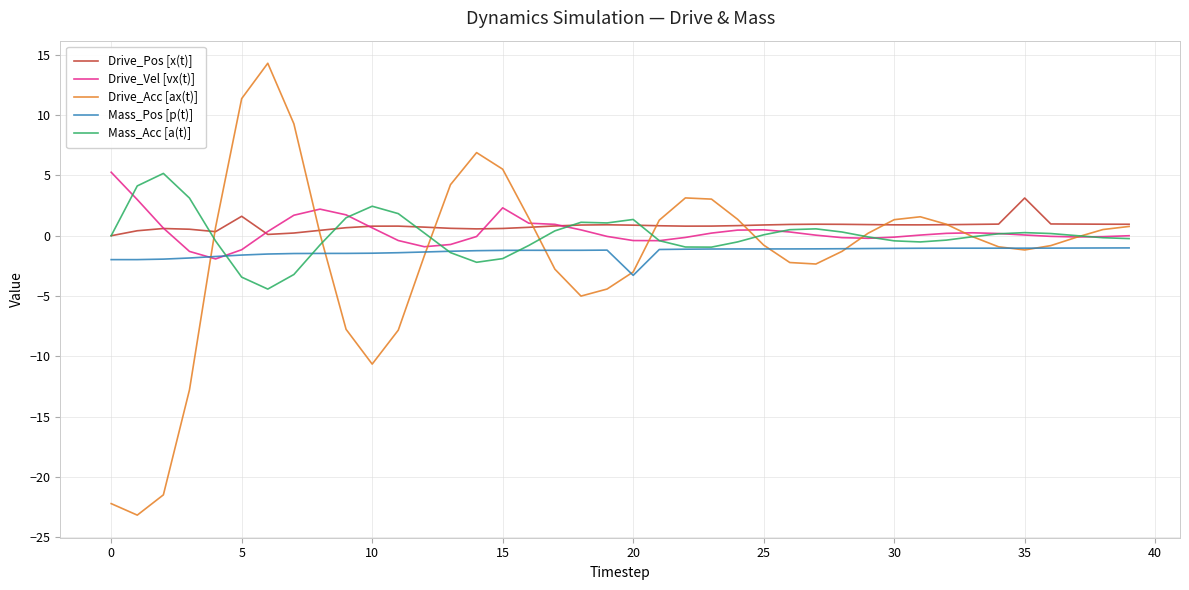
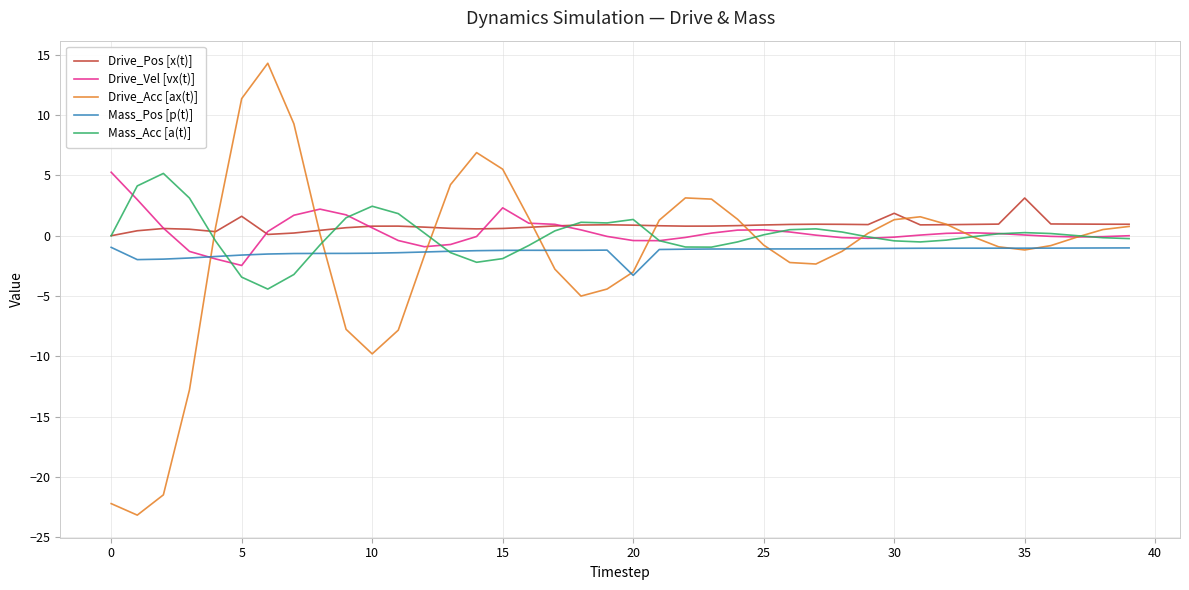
  {
    "Drive_Pos [x(t)]": {
      "5": 1.6,
      "15": 0.6,
      "20": 0.9,
      "25": 0.9,
-     "30": 0.9,
+     "30": 1.9,
      "35": 3.1
    },
    "Drive_Vel [vx(t)]": {
      "0": 5.3,
-     "5": -1.2,
+     "5": -2.5,
      "15": 2.3,
      "20": -0.4,
      "25": 0.5,
      "30": -0.1
    },
    "Drive_Acc [ax(t)]": {
      "0": -22.2,
      "5": 11.4,
-     "10": -10.6,
+     "10": -9.8,
      "15": 5.5,
      "20": -3.0,
      "25": -0.8,
      "30": 1.3
    },
    "Mass_Pos [p(t)]": {
-     "0": -2.0,
+     "0": -1.0,
      "5": -1.6,
      "10": -1.4,
      "15": -1.2,
      "20": -3.3,
      "25": -1.1,
      "30": -1.0
    },
    "Mass_Acc [a(t)]": {
      "5": -3.4,
      "10": 2.4,
      "15": -1.9,
      "20": 1.3,
      "25": 0.1,
      "30": -0.4
    }
  }
